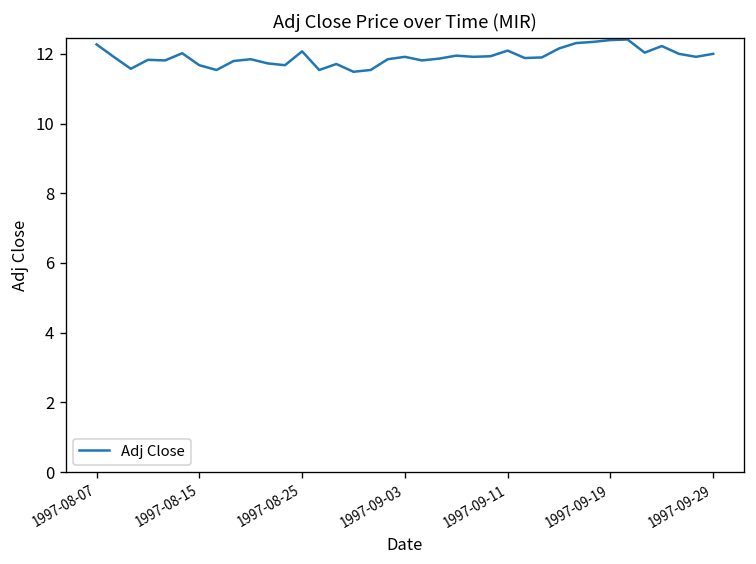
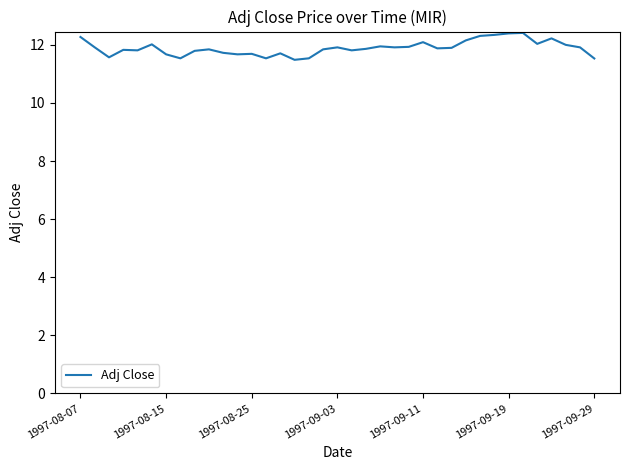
  {
    "1997-08-07": 12.3,
    "1997-08-15": 11.7,
-   "1997-08-25": 12.1,
+   "1997-08-25": 11.7,
    "1997-09-03": 11.9,
    "1997-09-11": 12.1,
    "1997-09-19": 12.4,
-   "1997-09-29": 12.0
+   "1997-09-29": 11.5
  }
